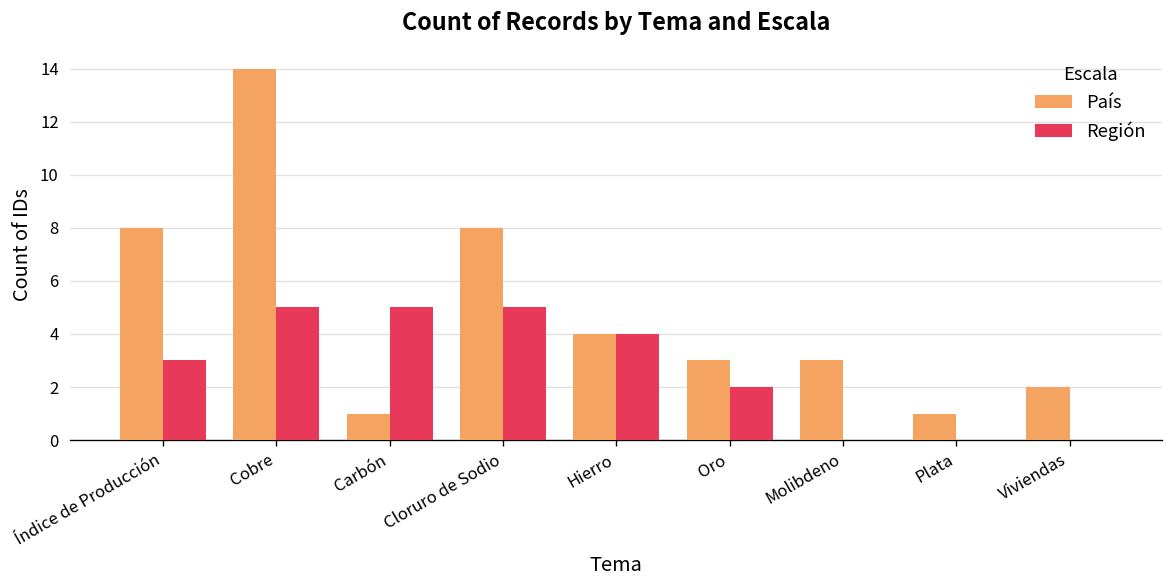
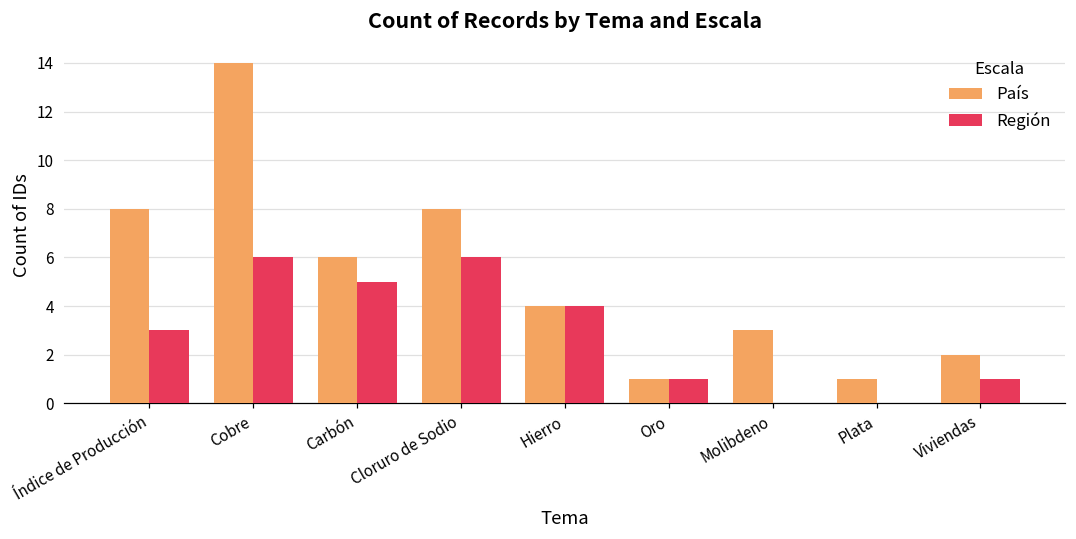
  {
    "País": {
      "Índice de Producción": 8,
      "Cobre": 14,
-     "Carbón": 1,
+     "Carbón": 6,
      "Cloruro de Sodio": 8,
      "Hierro": 4,
-     "Oro": 3,
+     "Oro": 1,
      "Molibdeno": 3,
      "Plata": 1,
      "Viviendas": 2
    },
    "Región": {
      "Índice de Producción": 3,
-     "Cobre": 5,
+     "Cobre": 6,
      "Carbón": 5,
-     "Cloruro de Sodio": 5,
+     "Cloruro de Sodio": 6,
      "Hierro": 4,
-     "Oro": 2,
+     "Oro": 1,
      "Molibdeno": 0,
      "Plata": 0,
-     "Viviendas": 0
+     "Viviendas": 1
    }
  }
